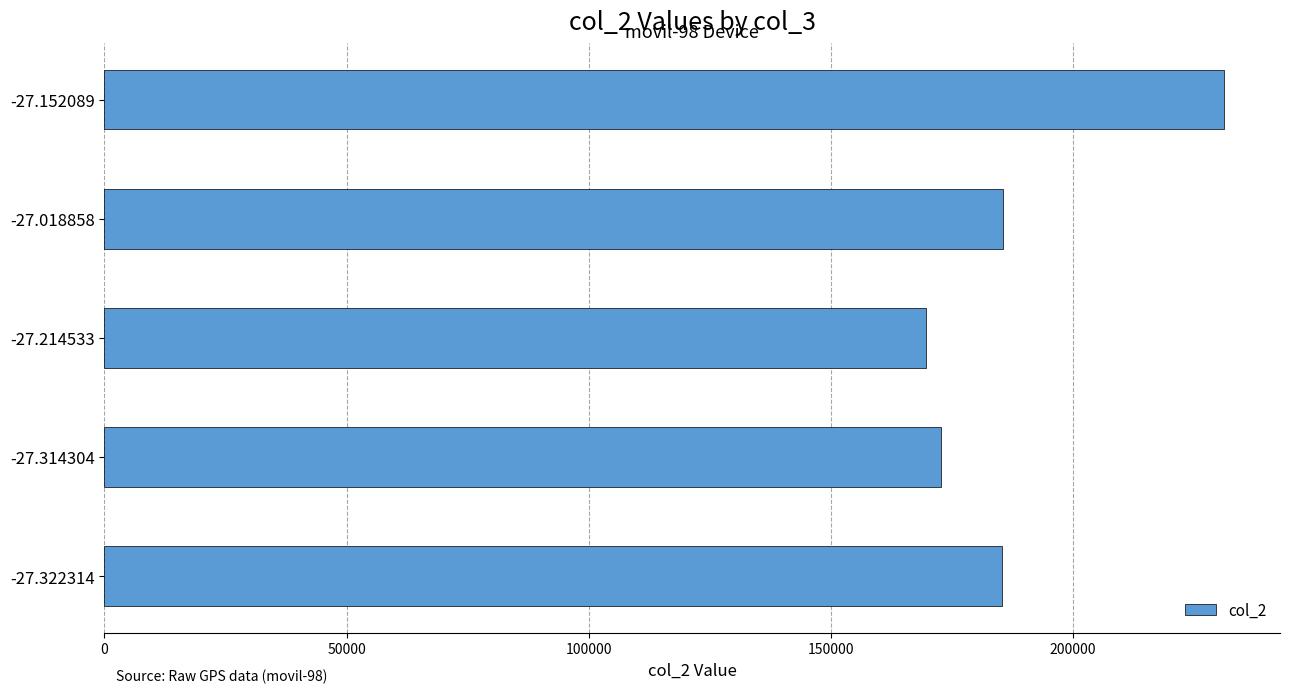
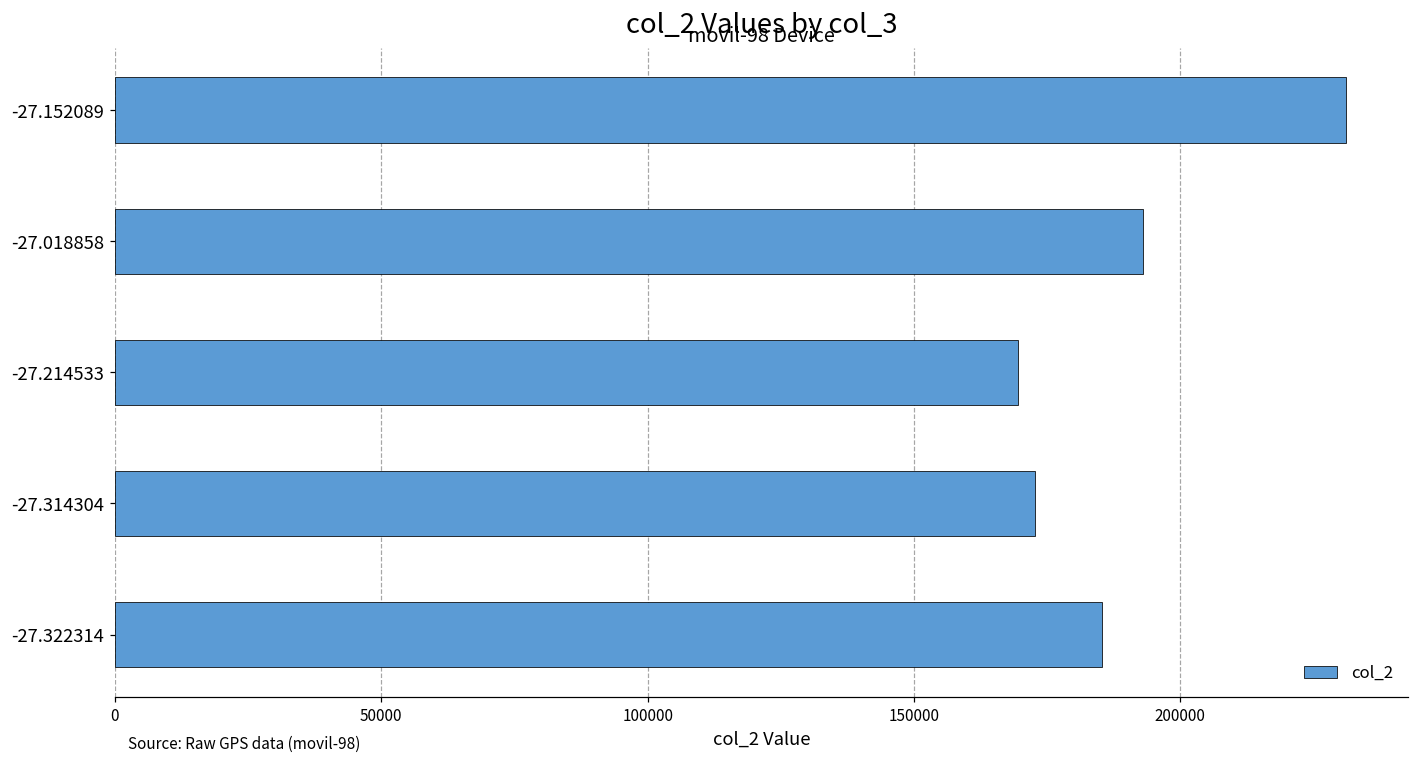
  {
    "-27.152089": 231000,
-   "-27.018858": 186000,
+   "-27.018858": 193000,
    "-27.214533": 170000,
    "-27.314304": 173000,
    "-27.322314": 185000
  }
